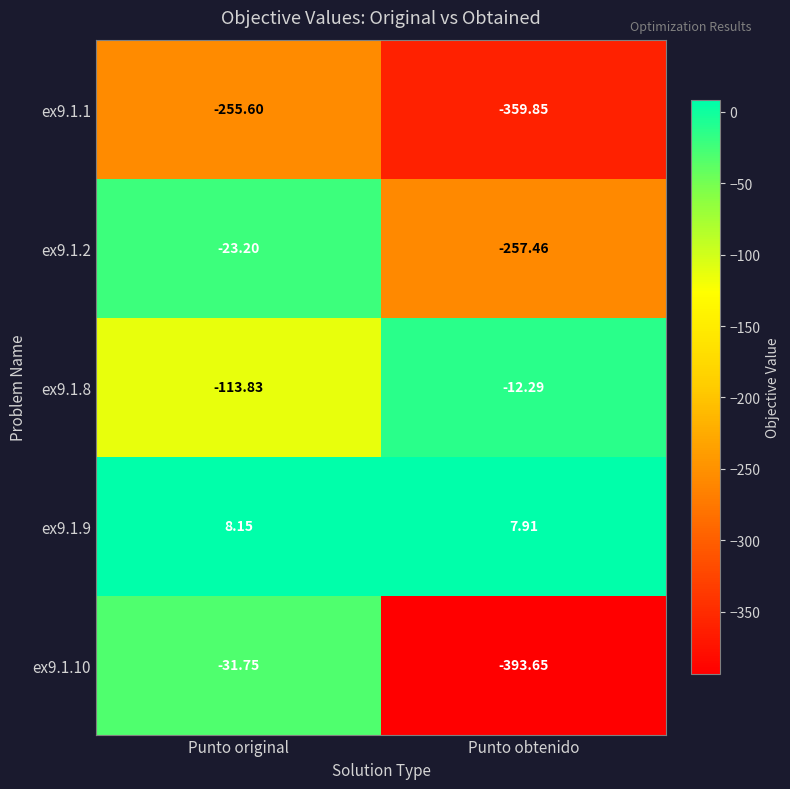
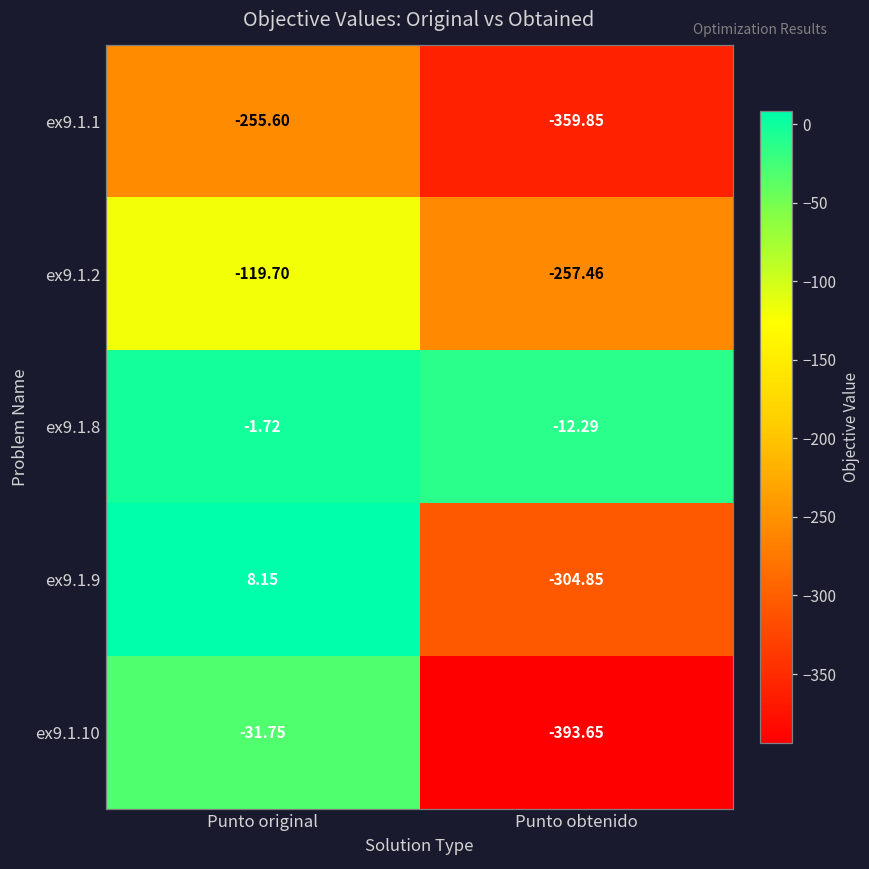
  {
    "ex9.1.1": {
      "Punto original": -255.60,
      "Punto obtenido": -359.85
    },
    "ex9.1.2": {
-     "Punto original": -23.20,
+     "Punto original": -119.70,
      "Punto obtenido": -257.46
    },
    "ex9.1.8": {
-     "Punto original": -113.83,
+     "Punto original": -1.72,
      "Punto obtenido": -12.29
    },
    "ex9.1.9": {
      "Punto original": 8.15,
-     "Punto obtenido": 7.91
+     "Punto obtenido": -304.85
    },
    "ex9.1.10": {
      "Punto original": -31.75,
      "Punto obtenido": -393.65
    }
  }
